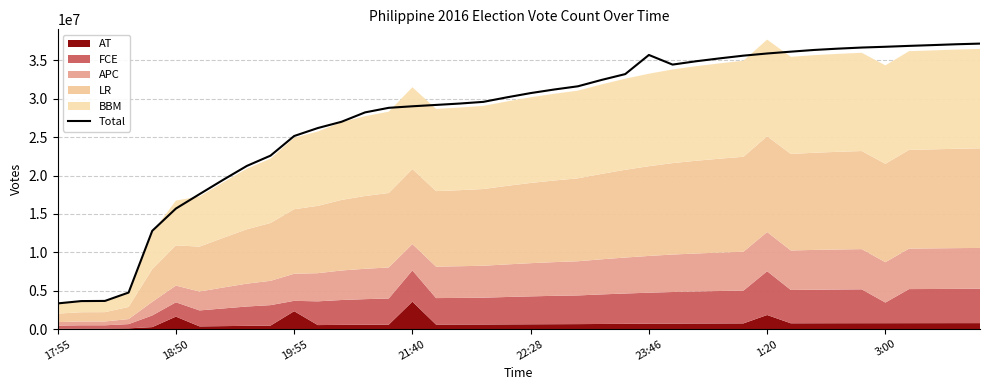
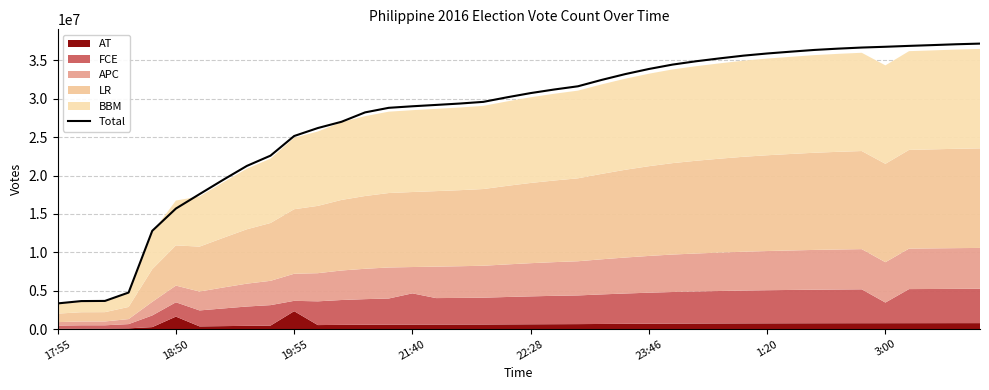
  {
    "Total": {
      "18:50": 16000000,
      "21:40": 29000000,
      "22:28": 31000000,
-     "23:46": 36000000,
+     "23:46": 34000000,
      "1:20": 36000000,
      "3:00": 37000000
    },
    "AT": {
      "18:50": 2000000,
      "19:55": 2000000,
-     "21:40": 4000000,
+     "21:40": 1000000,
      "22:28": 1000000,
      "23:46": 1000000,
-     "1:20": 2000000,
+     "1:20": 1000000,
      "3:00": 1000000
    },
    "FCE": {
      "17:55": 0,
      "18:50": 2000000,
      "19:55": 1000000,
      "21:40": 4000000,
      "22:28": 4000000,
      "23:46": 4000000,
-     "1:20": 6000000,
+     "1:20": 4000000,
      "3:00": 3000000
    }
  }
